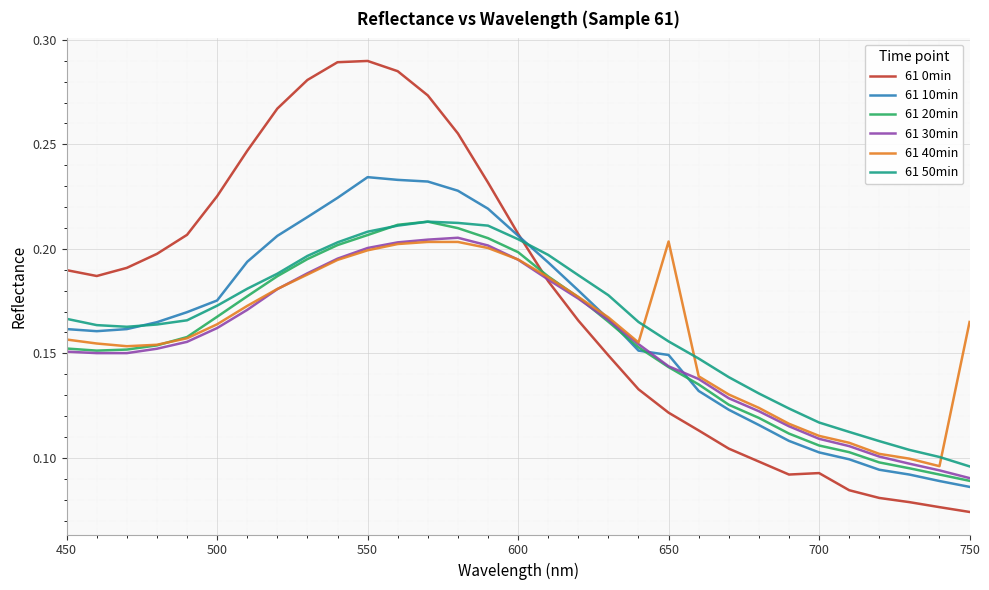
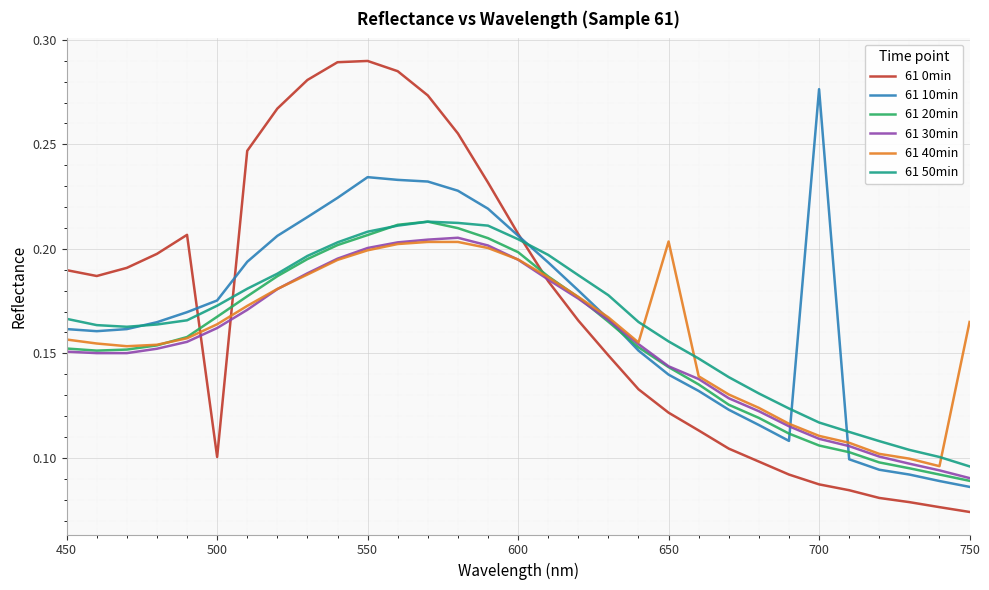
  {
    "61 0min": {
      "450": 0.190,
-     "500": 0.225,
+     "500": 0.100,
      "550": 0.290,
      "650": 0.122,
-     "700": 0.093,
+     "700": 0.087,
      "750": 0.074
    },
    "61 10min": {
      "450": 0.162,
      "500": 0.175,
      "550": 0.234,
-     "650": 0.149,
-     "700": 0.103,
+     "650": 0.140,
+     "700": 0.276,
      "750": 0.086
    },
    "61 30min": {
      "450": 0.151,
      "500": 0.162,
      "700": 0.109,
      "750": 0.090
    },
    "61 40min": {
      "450": 0.157,
      "500": 0.164,
      "650": 0.204,
      "700": 0.111,
      "750": 0.165
    }
  }
